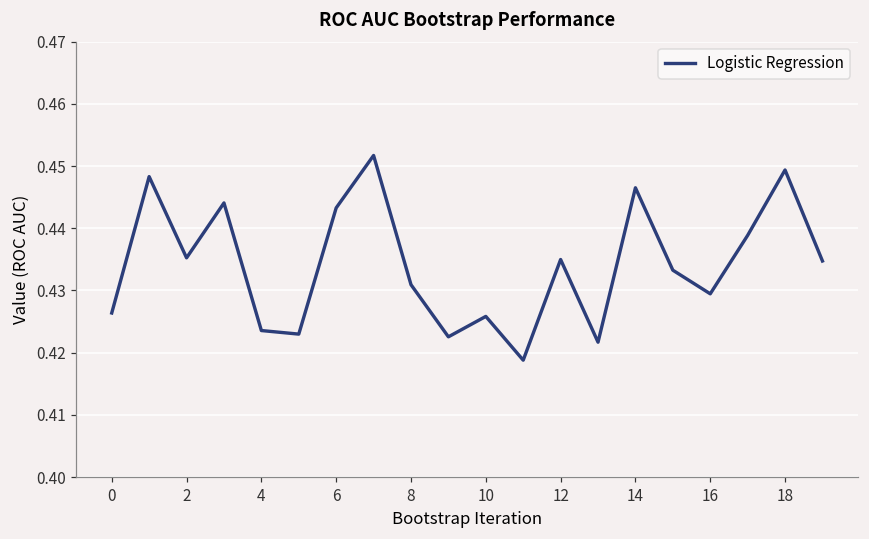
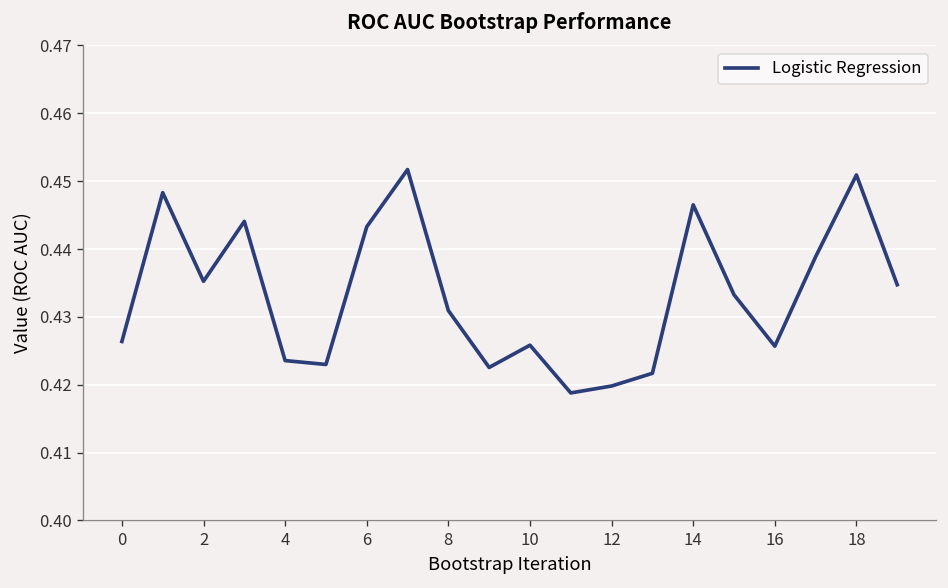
  {
    "0": 0.426,
    "2": 0.435,
    "4": 0.424,
    "6": 0.443,
    "8": 0.431,
    "10": 0.426,
-   "12": 0.435,
+   "12": 0.420,
    "14": 0.447,
-   "16": 0.429,
-   "18": 0.449
+   "16": 0.426,
+   "18": 0.451
  }
